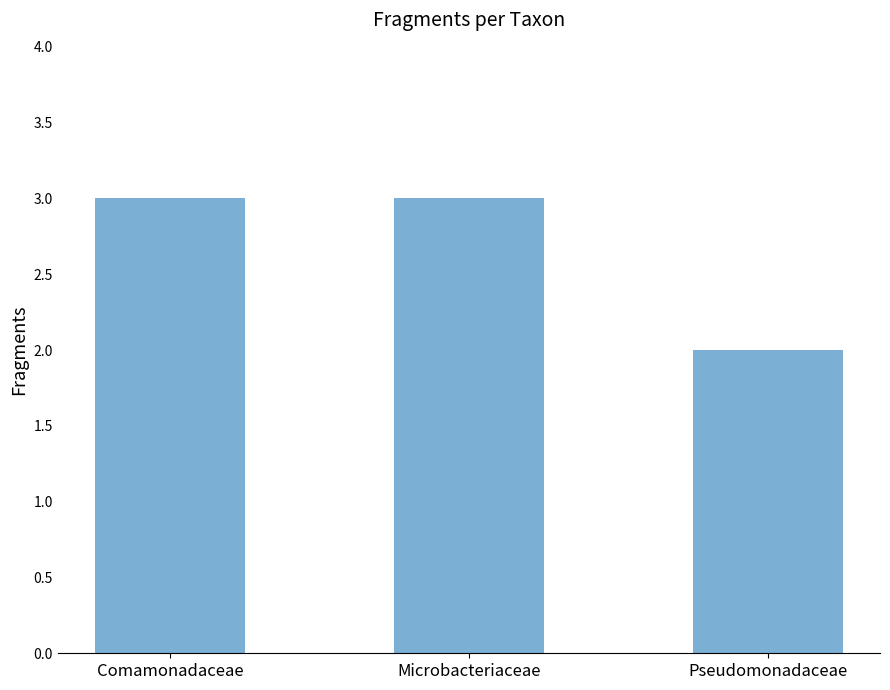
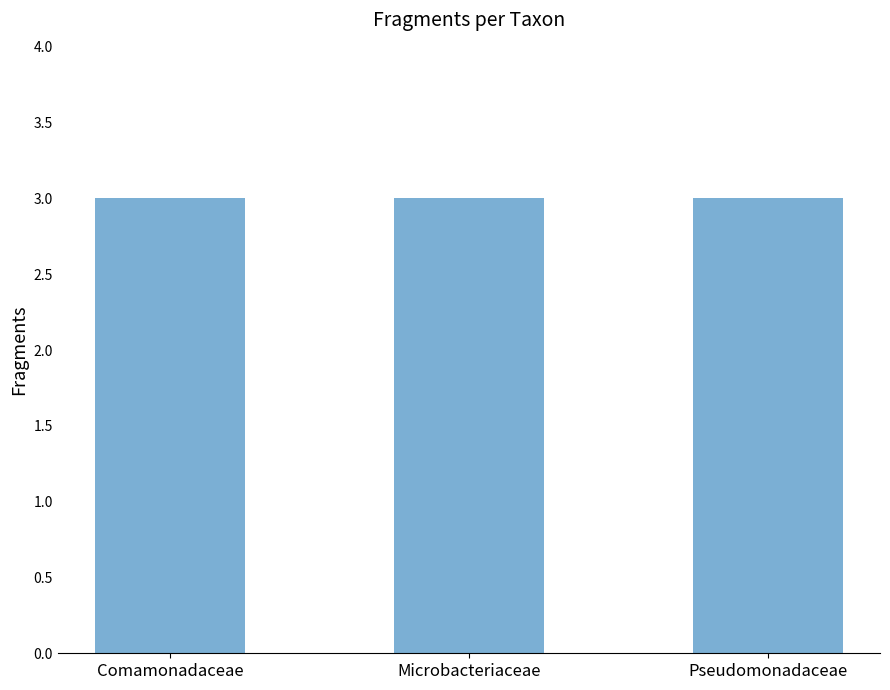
  {
    "Comamonadaceae": 3,
    "Microbacteriaceae": 3,
-   "Pseudomonadaceae": 2
+   "Pseudomonadaceae": 3
  }
